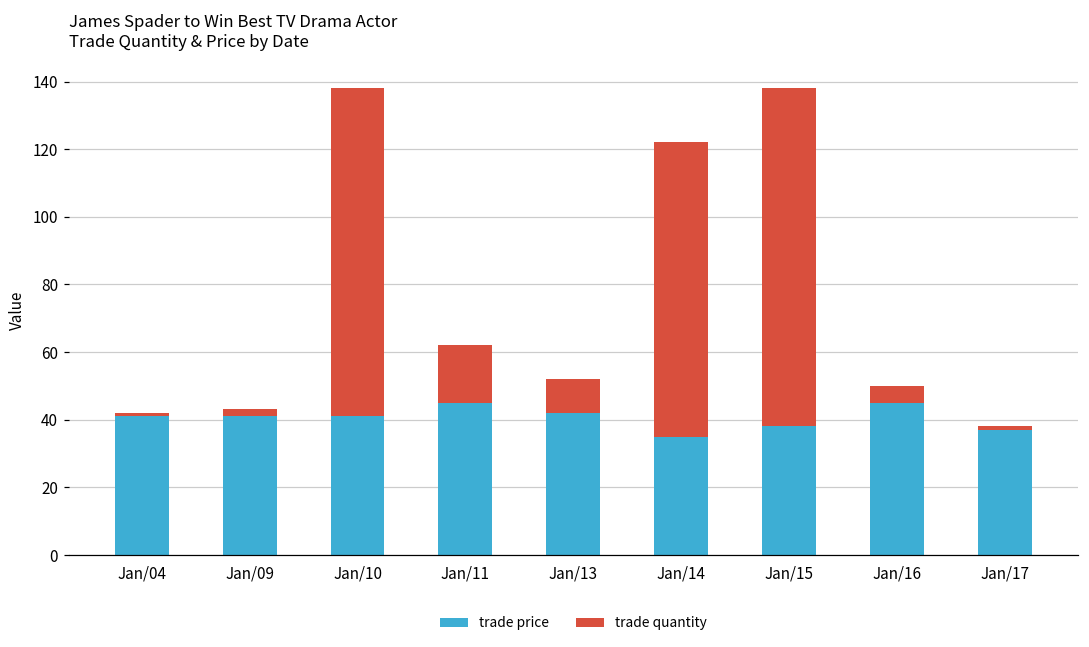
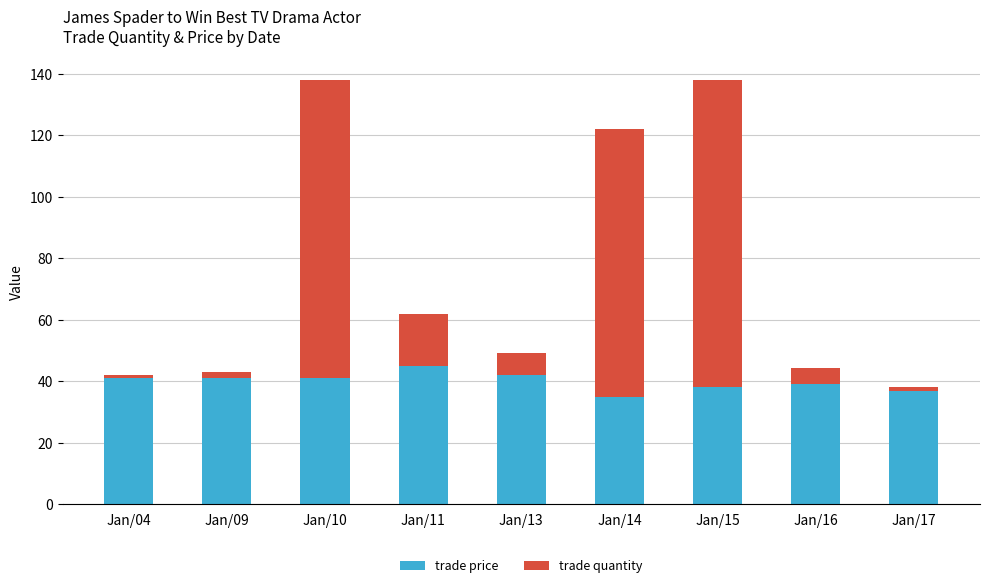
  {
    "trade price": {
      "Jan/04": 41,
      "Jan/09": 41,
      "Jan/10": 41,
      "Jan/11": 45,
      "Jan/13": 42,
      "Jan/14": 35,
      "Jan/15": 38,
-     "Jan/16": 45,
+     "Jan/16": 39,
      "Jan/17": 37
    },
    "trade quantity": {
      "Jan/04": 1,
      "Jan/09": 2,
      "Jan/10": 97,
      "Jan/11": 17,
-     "Jan/13": 10,
+     "Jan/13": 7,
      "Jan/14": 87,
      "Jan/15": 100,
      "Jan/16": 5,
      "Jan/17": 1
    }
  }
